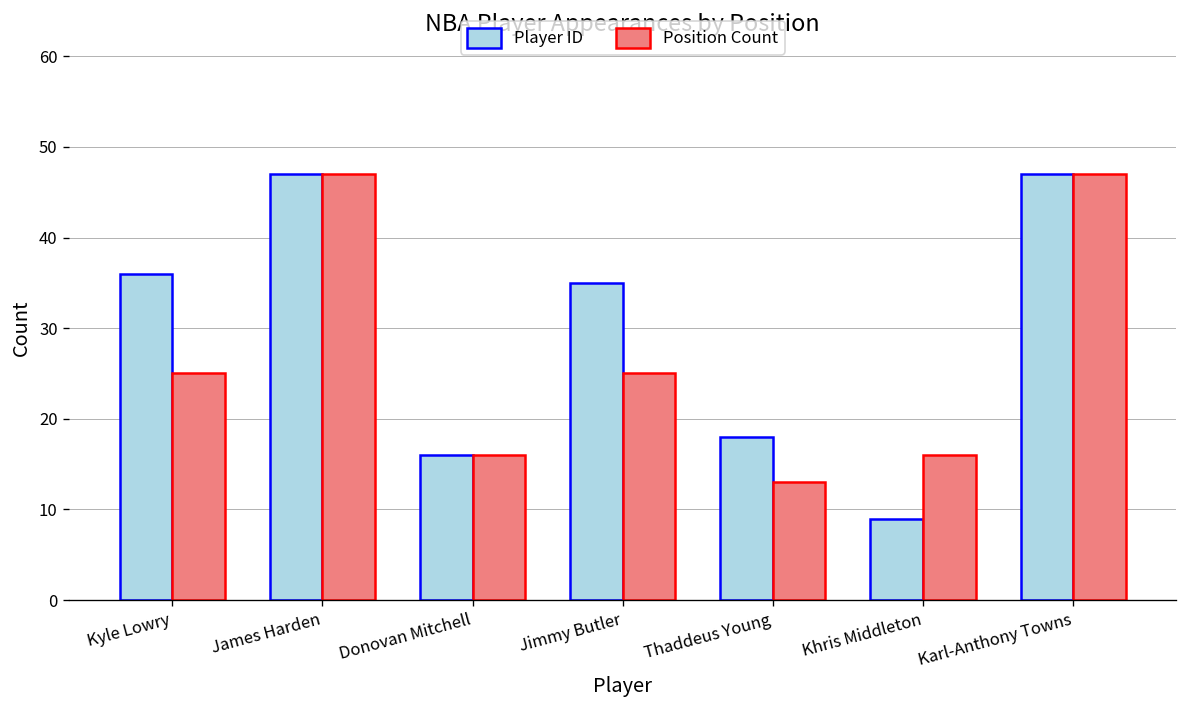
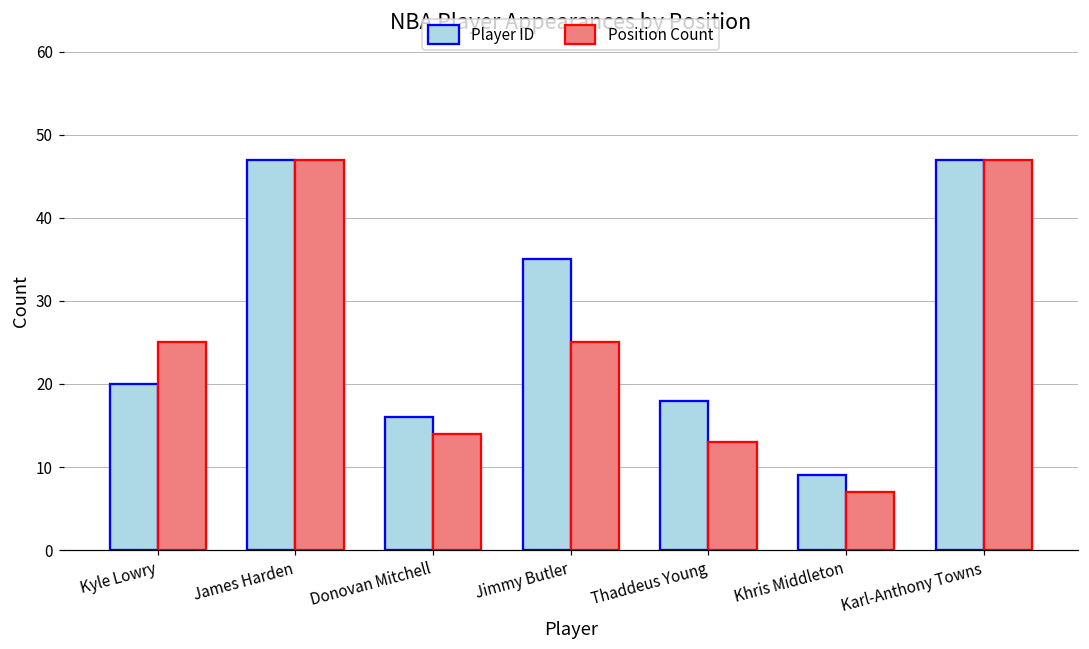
  {
    "Player ID": {
-     "Kyle Lowry": 36,
+     "Kyle Lowry": 20,
      "James Harden": 47,
      "Donovan Mitchell": 16,
      "Jimmy Butler": 35,
      "Thaddeus Young": 18,
      "Khris Middleton": 9,
      "Karl-Anthony Towns": 47
    },
    "Position Count": {
      "Kyle Lowry": 25,
      "James Harden": 47,
-     "Donovan Mitchell": 16,
+     "Donovan Mitchell": 14,
      "Jimmy Butler": 25,
      "Thaddeus Young": 13,
-     "Khris Middleton": 16,
+     "Khris Middleton": 7,
      "Karl-Anthony Towns": 47
    }
  }
